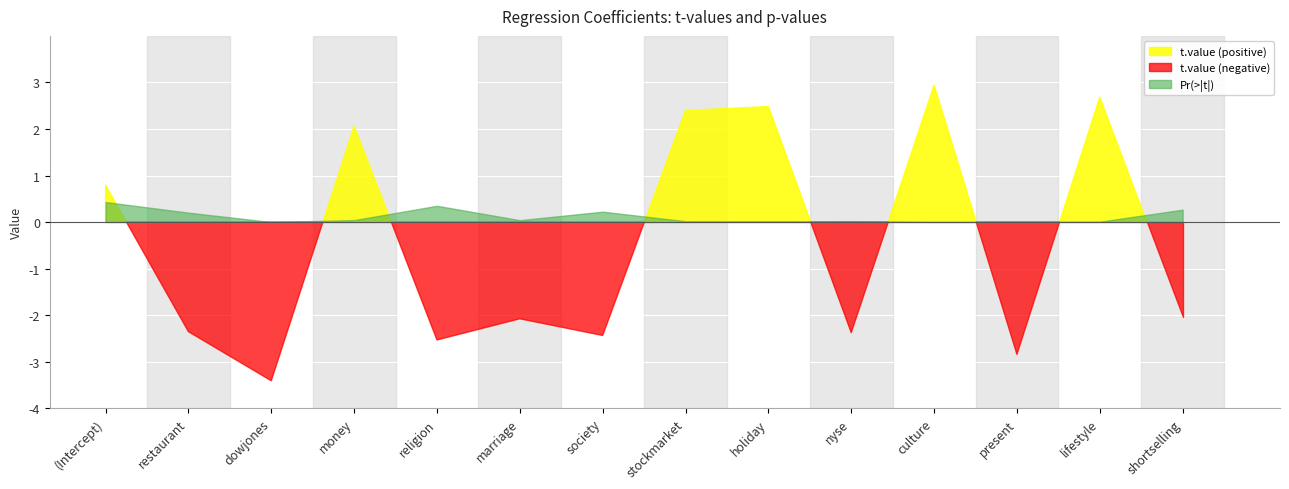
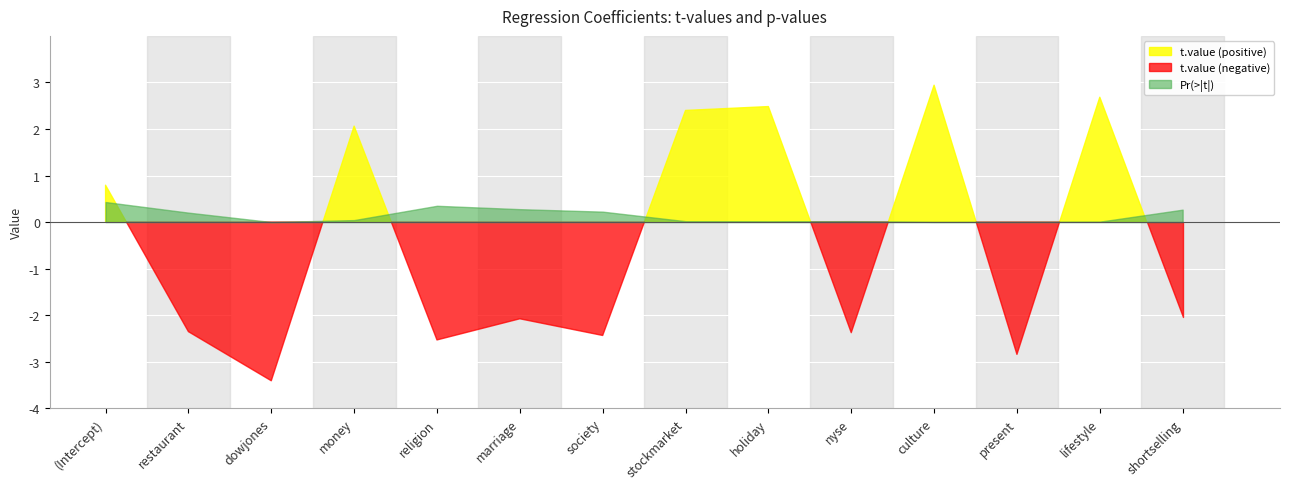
  {
    "(Intercept)": 0.4,
    "restaurant": 0.2,
    "religion": 0.4,
-   "marriage": 0.0,
+   "marriage": 0.3,
    "society": 0.2,
    "shortselling": 0.3
  }
